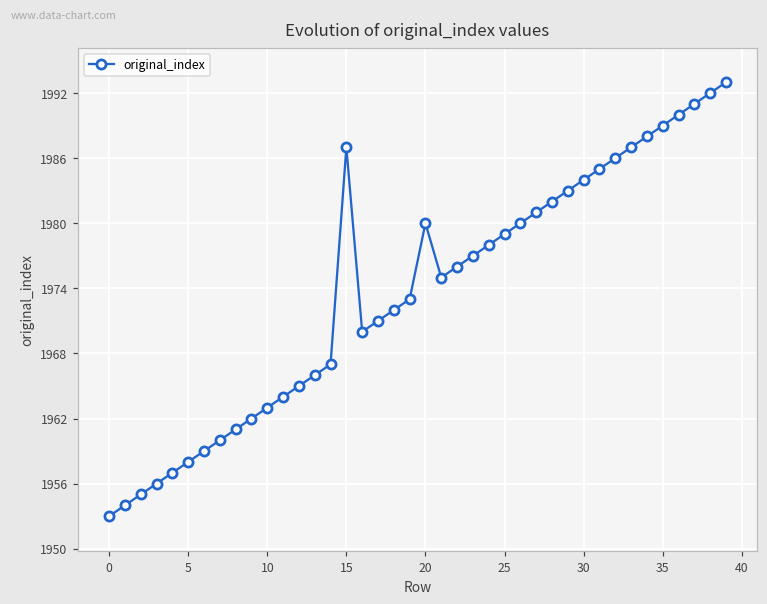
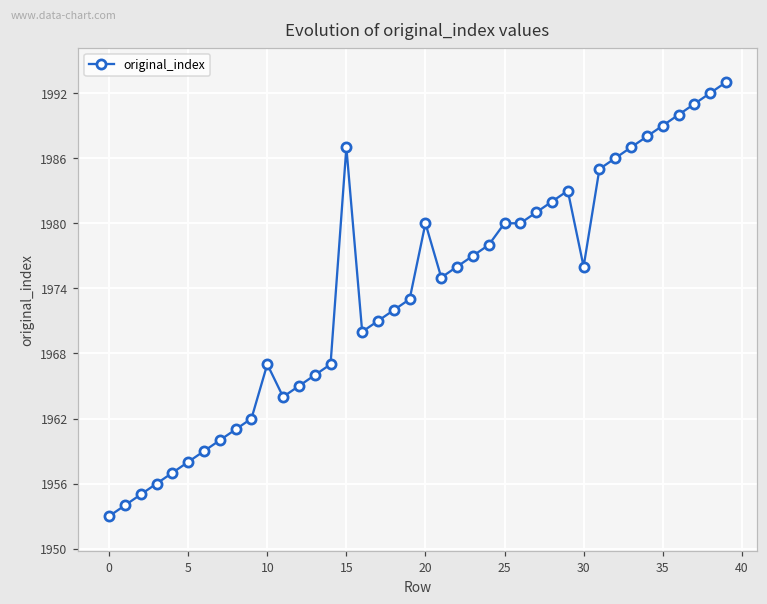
  {
    "0": 1953,
    "5": 1958,
-   "10": 1963,
+   "10": 1967,
    "15": 1987,
    "20": 1980,
-   "25": 1979,
-   "30": 1984,
+   "25": 1980,
+   "30": 1976,
    "35": 1989
  }
